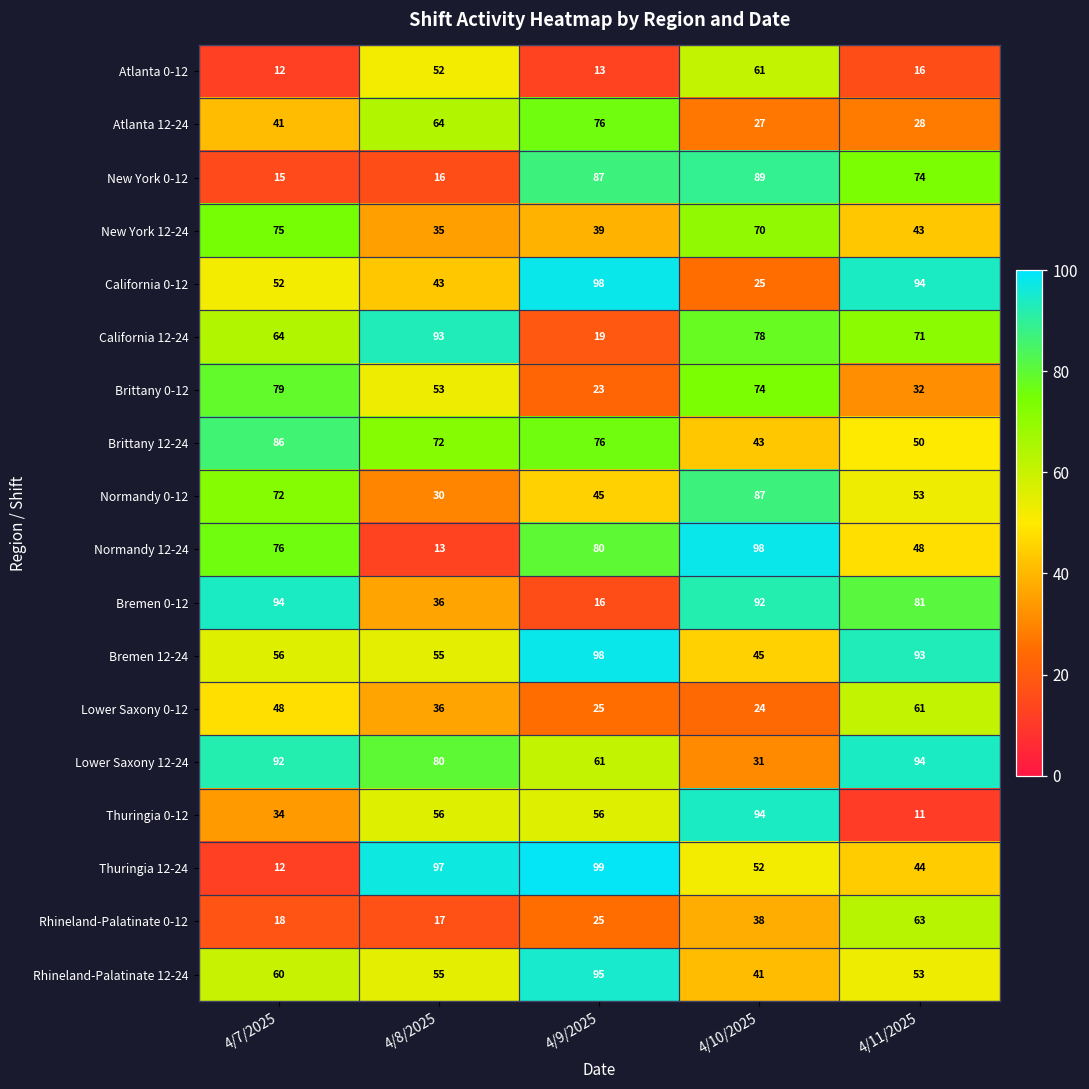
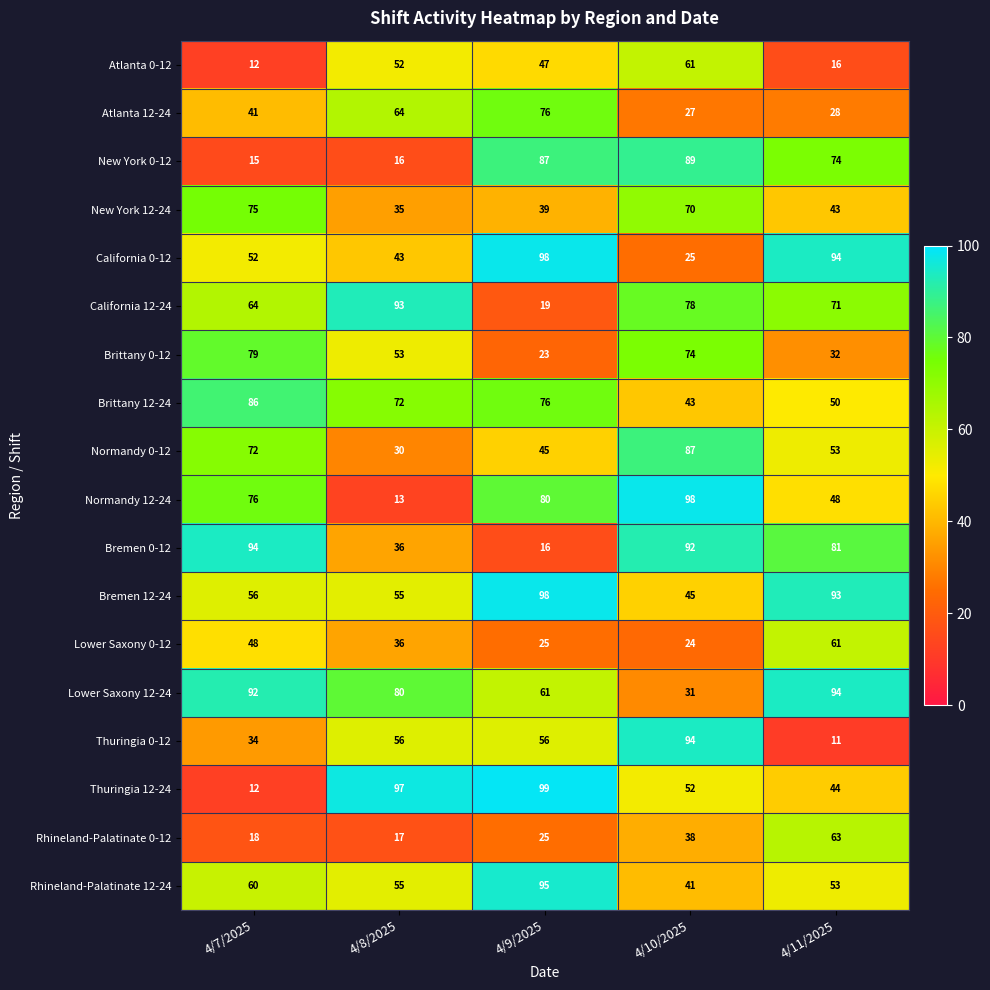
  {
    "Atlanta 0-12": {
      "4/7/2025": 12,
      "4/8/2025": 52,
-     "4/9/2025": 13,
+     "4/9/2025": 47,
      "4/10/2025": 61,
      "4/11/2025": 16
    },
    "Atlanta 12-24": {
      "4/7/2025": 41,
      "4/8/2025": 64,
      "4/9/2025": 76,
      "4/10/2025": 27,
      "4/11/2025": 28
    },
    "New York 0-12": {
      "4/7/2025": 15,
      "4/8/2025": 16,
      "4/9/2025": 87,
      "4/10/2025": 89,
      "4/11/2025": 74
    },
    "New York 12-24": {
      "4/7/2025": 75,
      "4/8/2025": 35,
      "4/9/2025": 39,
      "4/10/2025": 70,
      "4/11/2025": 43
    },
    "California 0-12": {
      "4/7/2025": 52,
      "4/8/2025": 43,
      "4/9/2025": 98,
      "4/10/2025": 25,
      "4/11/2025": 94
    },
    "California 12-24": {
      "4/7/2025": 64,
      "4/8/2025": 93,
      "4/9/2025": 19,
      "4/10/2025": 78,
      "4/11/2025": 71
    },
    "Brittany 0-12": {
      "4/7/2025": 79,
      "4/8/2025": 53,
      "4/9/2025": 23,
      "4/10/2025": 74,
      "4/11/2025": 32
    },
    "Brittany 12-24": {
      "4/7/2025": 86,
      "4/8/2025": 72,
      "4/9/2025": 76,
      "4/10/2025": 43,
      "4/11/2025": 50
    },
    "Normandy 0-12": {
      "4/7/2025": 72,
      "4/8/2025": 30,
      "4/9/2025": 45,
      "4/10/2025": 87,
      "4/11/2025": 53
    },
    "Normandy 12-24": {
      "4/7/2025": 76,
      "4/8/2025": 13,
      "4/9/2025": 80,
      "4/10/2025": 98,
      "4/11/2025": 48
    },
    "Bremen 0-12": {
      "4/7/2025": 94,
      "4/8/2025": 36,
      "4/9/2025": 16,
      "4/10/2025": 92,
      "4/11/2025": 81
    },
    "Bremen 12-24": {
      "4/7/2025": 56,
      "4/8/2025": 55,
      "4/9/2025": 98,
      "4/10/2025": 45,
      "4/11/2025": 93
    },
    "Lower Saxony 0-12": {
      "4/7/2025": 48,
      "4/8/2025": 36,
      "4/9/2025": 25,
      "4/10/2025": 24,
      "4/11/2025": 61
    },
    "Lower Saxony 12-24": {
      "4/7/2025": 92,
      "4/8/2025": 80,
      "4/9/2025": 61,
      "4/10/2025": 31,
      "4/11/2025": 94
    },
    "Thuringia 0-12": {
      "4/7/2025": 34,
      "4/8/2025": 56,
      "4/9/2025": 56,
      "4/10/2025": 94,
      "4/11/2025": 11
    },
    "Thuringia 12-24": {
      "4/7/2025": 12,
      "4/8/2025": 97,
      "4/9/2025": 99,
      "4/10/2025": 52,
      "4/11/2025": 44
    },
    "Rhineland-Palatinate 0-12": {
      "4/7/2025": 18,
      "4/8/2025": 17,
      "4/9/2025": 25,
      "4/10/2025": 38,
      "4/11/2025": 63
    },
    "Rhineland-Palatinate 12-24": {
      "4/7/2025": 60,
      "4/8/2025": 55,
      "4/9/2025": 95,
      "4/10/2025": 41,
      "4/11/2025": 53
    }
  }
